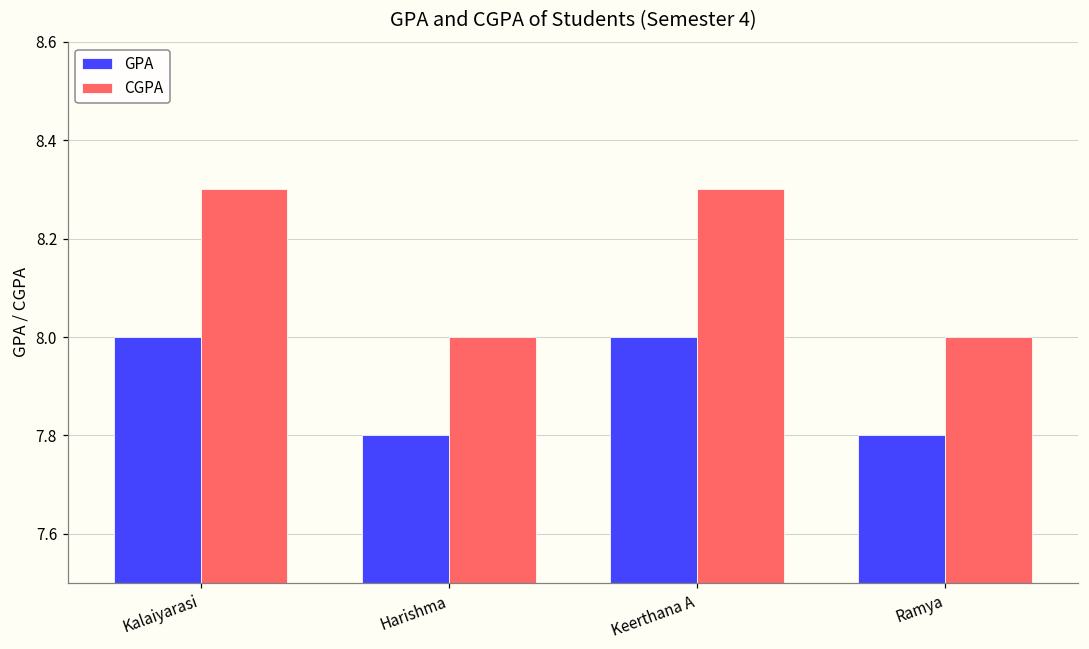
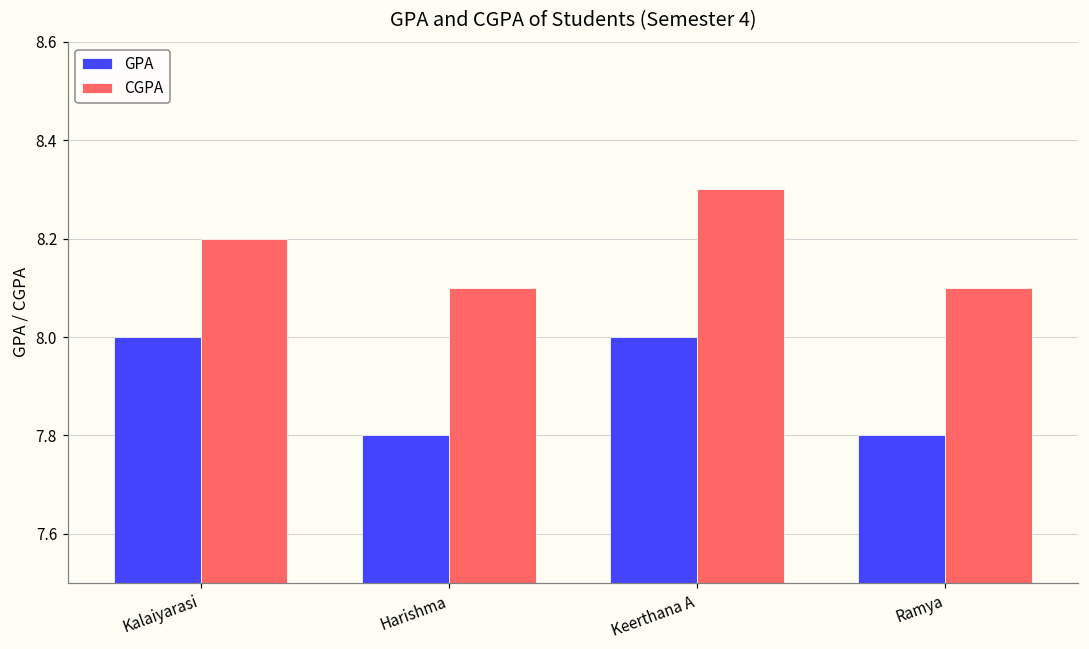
  {
    "GPA": {
      "Kalaiyarasi": 8.0,
      "Harishma": 7.8,
      "Keerthana A": 8.0,
      "Ramya": 7.8
    },
    "CGPA": {
-     "Kalaiyarasi": 8.3,
-     "Harishma": 8.0,
+     "Kalaiyarasi": 8.2,
+     "Harishma": 8.1,
      "Keerthana A": 8.3,
-     "Ramya": 8.0
+     "Ramya": 8.1
    }
  }
